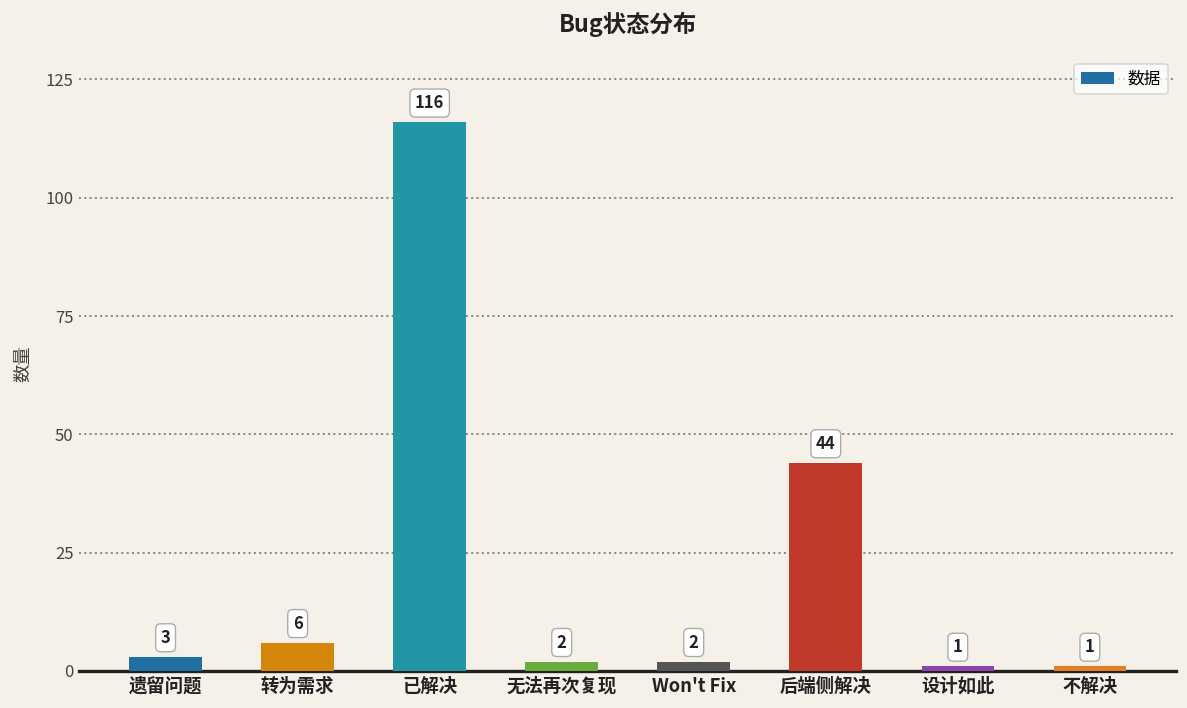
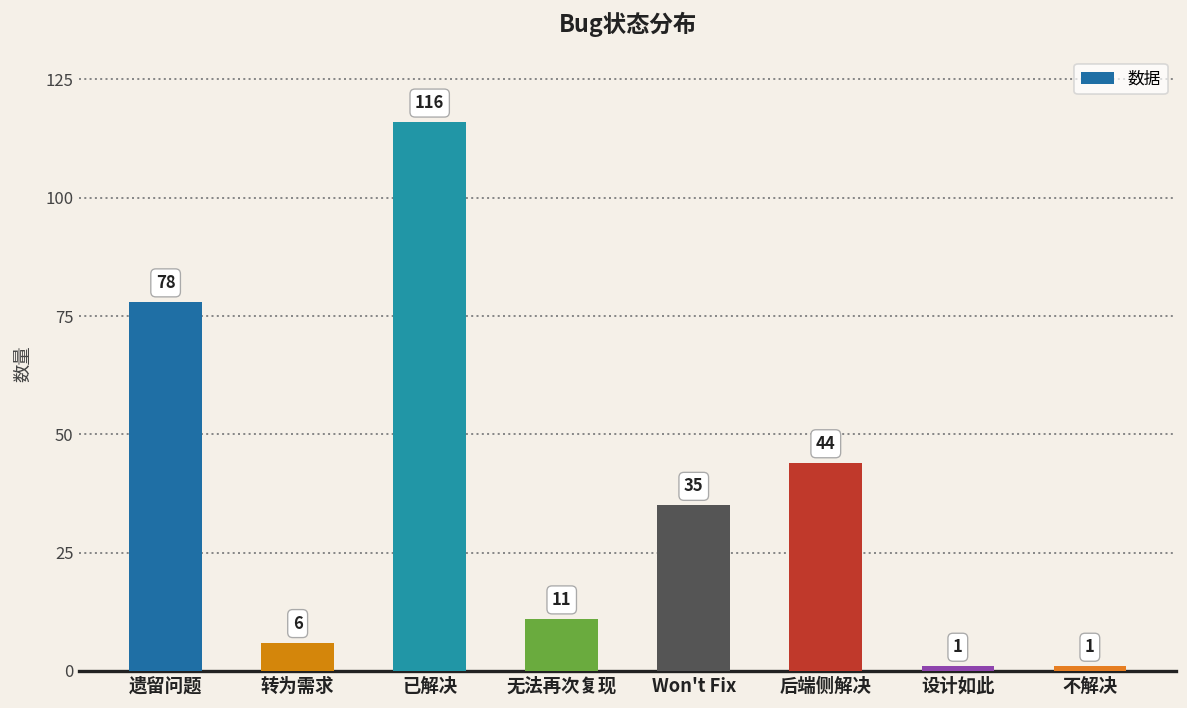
  {
-   "遗留问题": 3,
-   "无法再次复现": 2,
-   "Won't Fix": 2
+   "遗留问题": 78,
+   "无法再次复现": 11,
+   "Won't Fix": 35
  }
